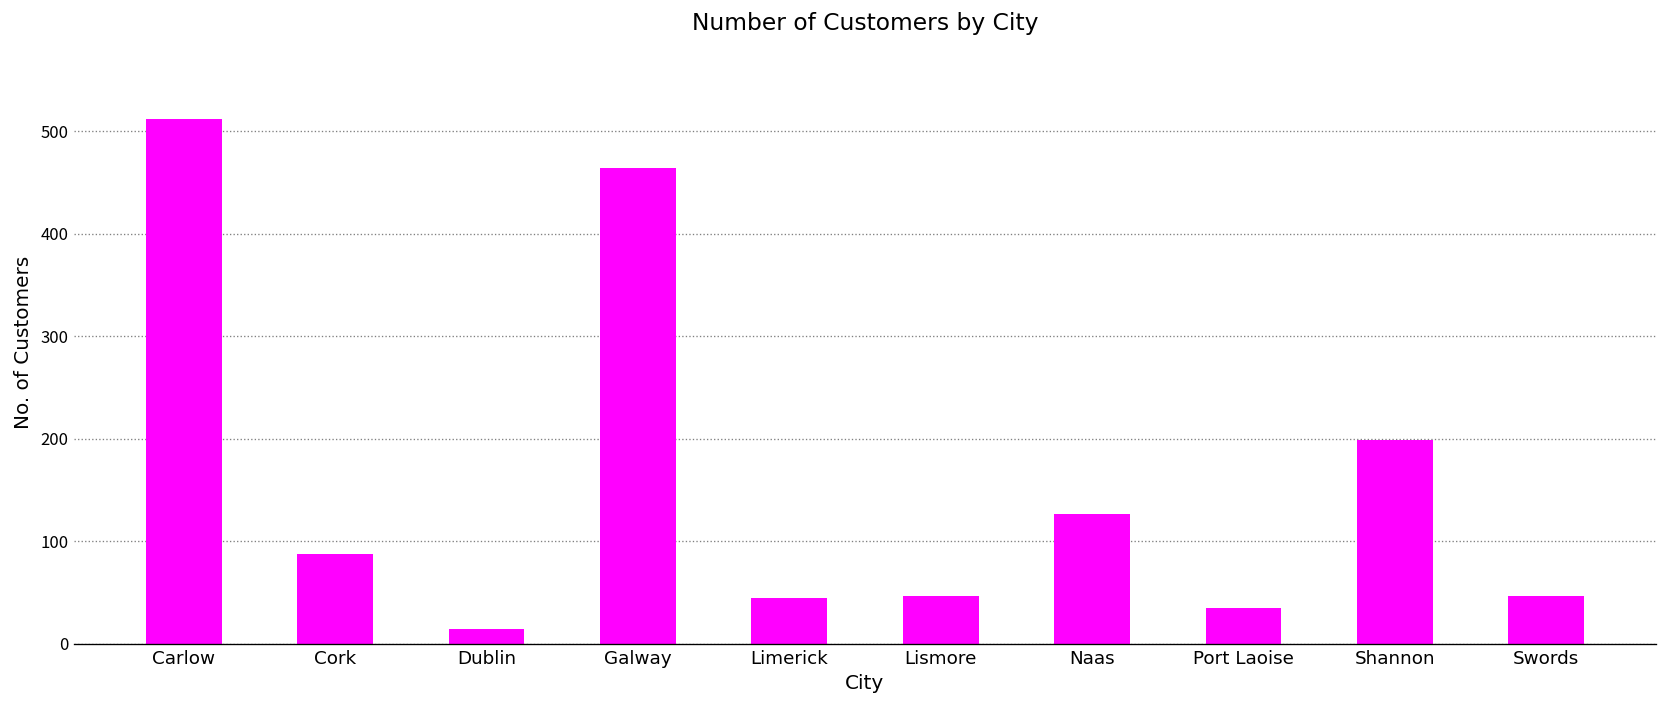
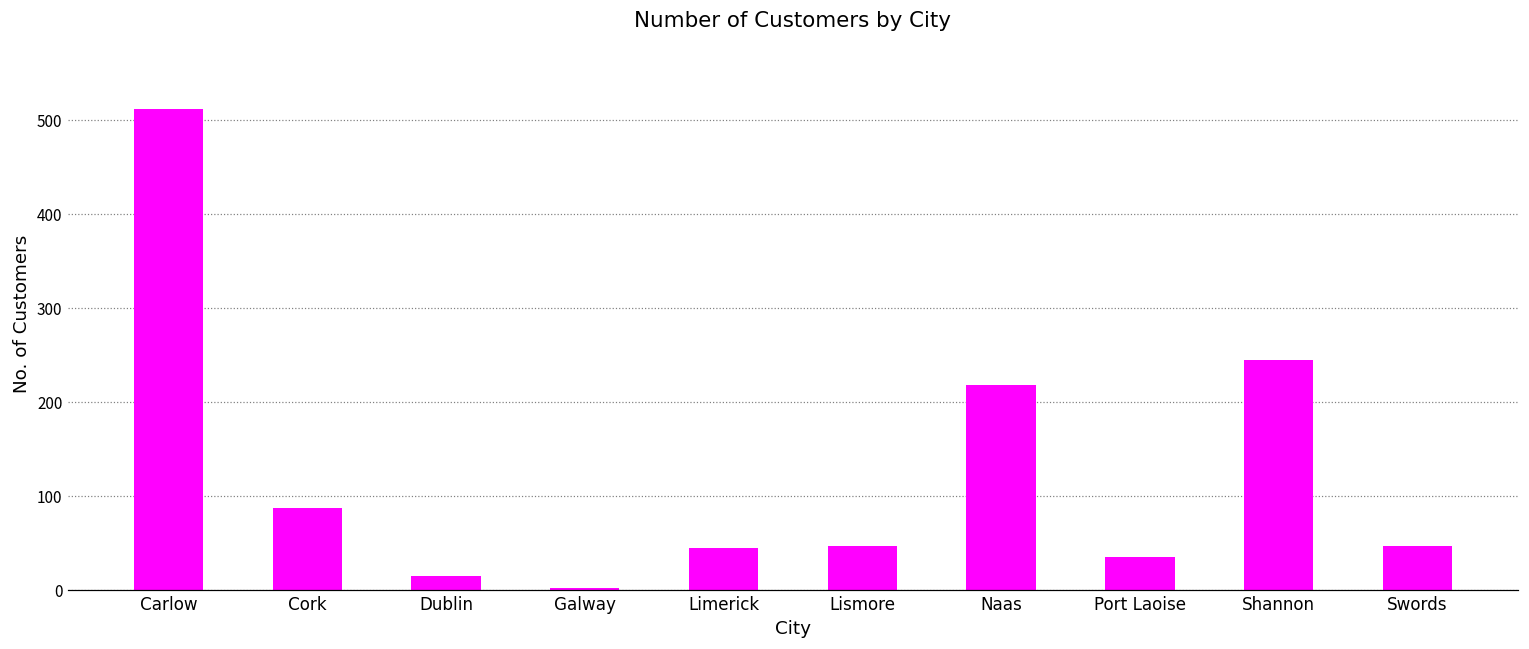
  {
    "Carlow": 510,
    "Cork": 90,
    "Dublin": 20,
-   "Galway": 460,
+   "Galway": 0,
    "Limerick": 50,
    "Lismore": 50,
-   "Naas": 130,
+   "Naas": 220,
    "Port Laoise": 40,
-   "Shannon": 200,
+   "Shannon": 250,
    "Swords": 50
  }
